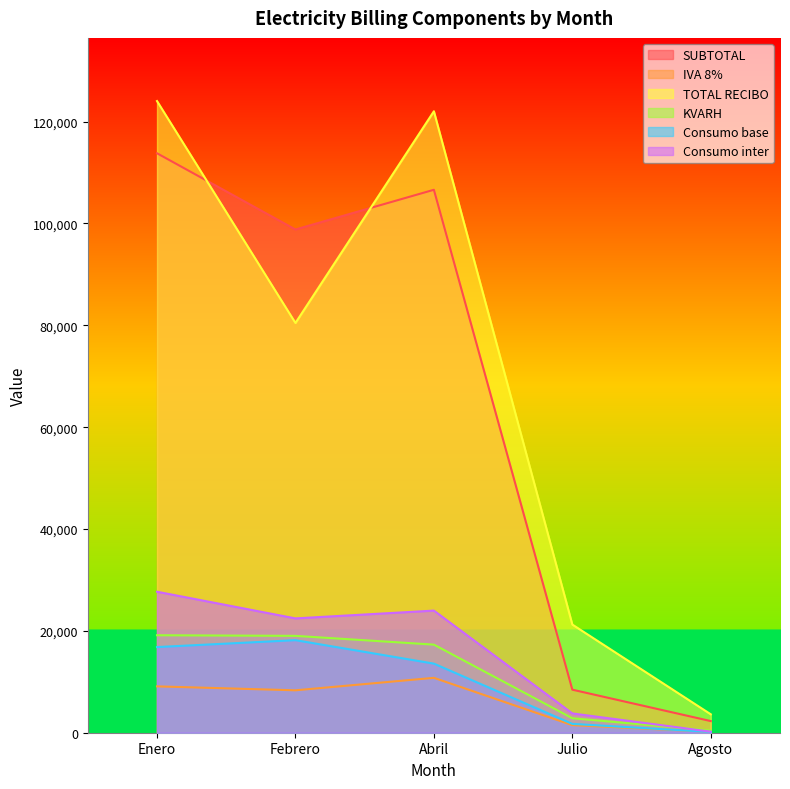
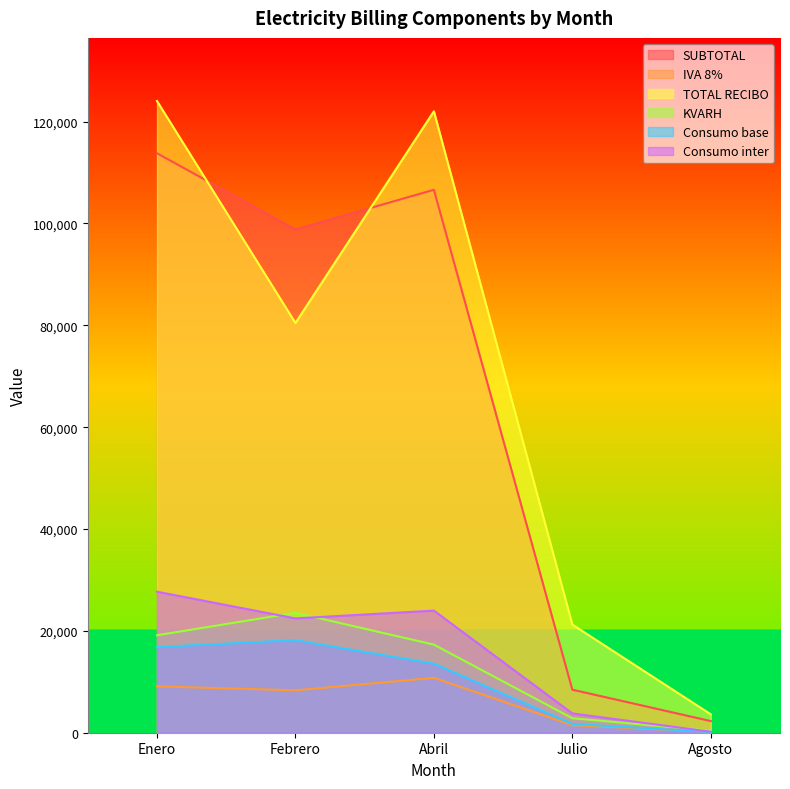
  {
    "SUBTOTAL": {
      "Enero": "114,000",
      "Febrero": "99,000",
      "Abril": "107,000",
      "Julio": "8,000",
      "Agosto": "2,000"
    },
    "IVA 8%": {
      "Enero": "9,000",
      "Febrero": "8,000",
      "Abril": "11,000"
    },
    "TOTAL RECIBO": {
      "Enero": "124,000",
      "Febrero": "80,000",
      "Abril": "122,000",
      "Julio": "21,000",
      "Agosto": "4,000"
    },
    "KVARH": {
      "Enero": "19,000",
-     "Febrero": "19,000",
+     "Febrero": "24,000",
      "Abril": "17,000",
      "Julio": "3,000"
    },
    "Consumo base": {
      "Enero": "17,000",
      "Febrero": "18,000",
      "Abril": "14,000"
    },
    "Consumo inter": {
      "Enero": "28,000",
      "Febrero": "22,000",
      "Abril": "24,000",
      "Julio": "4,000"
    }
  }
